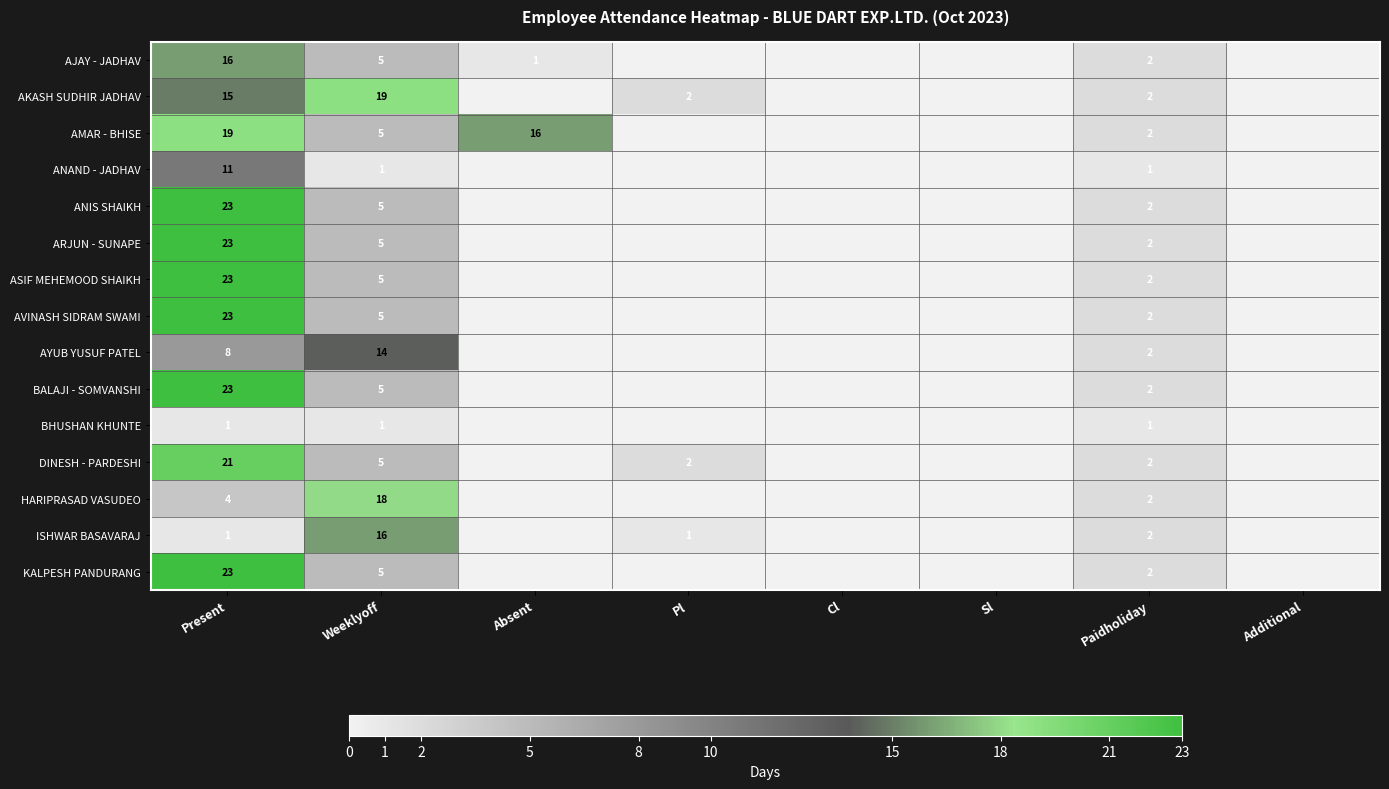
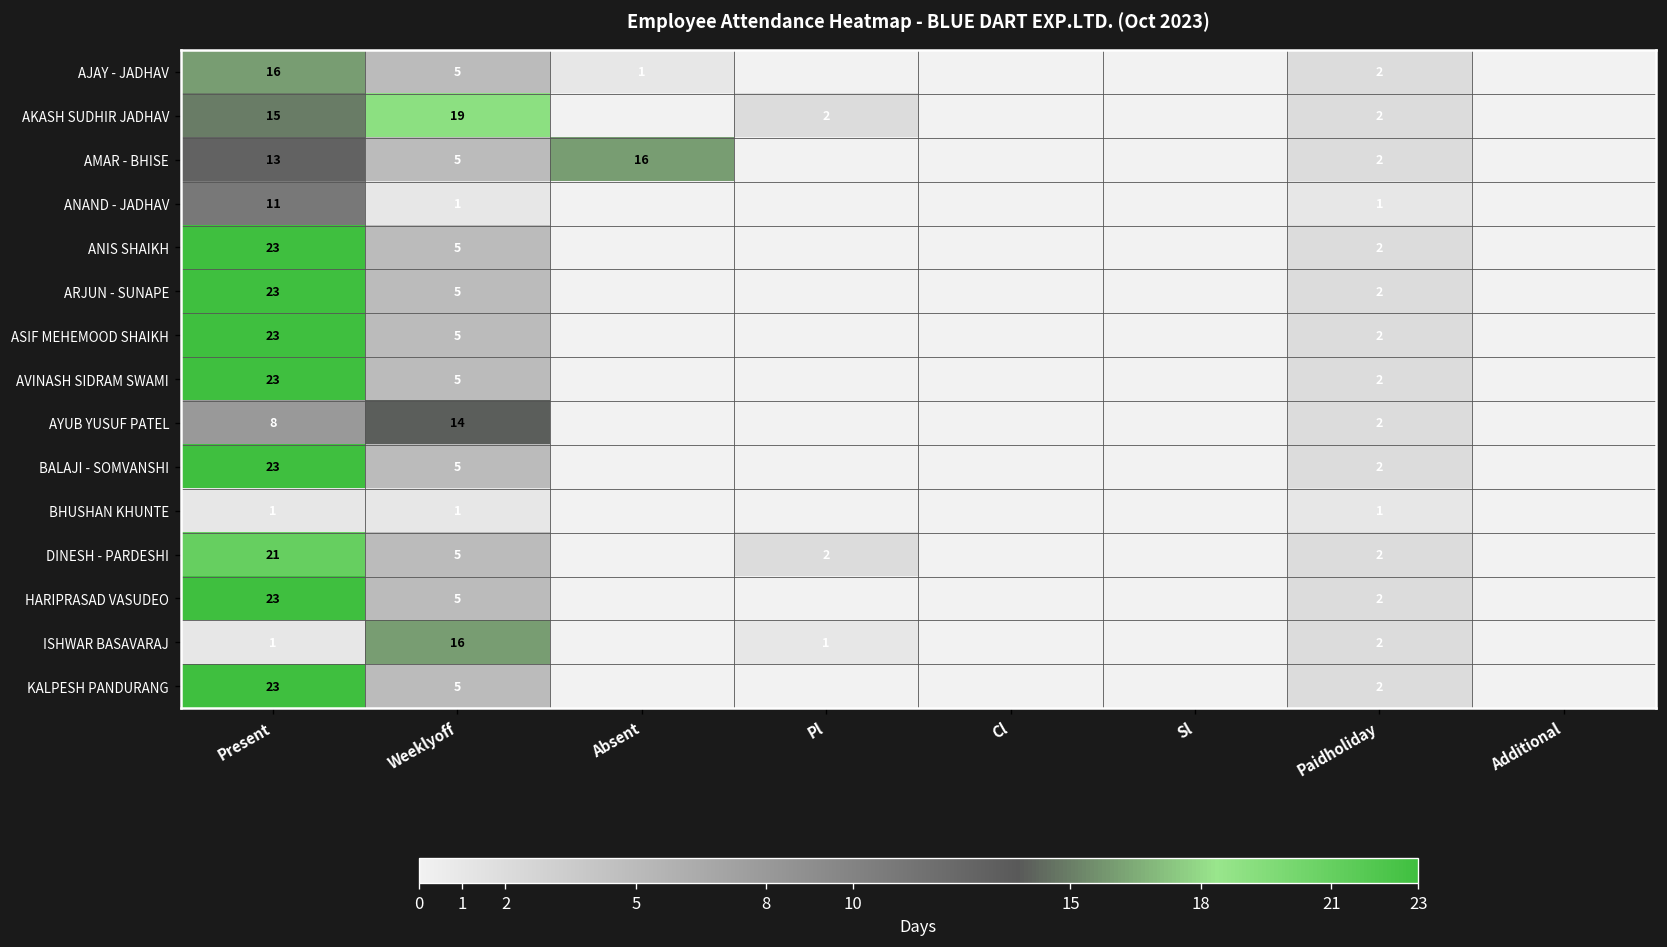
  {
    "AJAY - JADHAV": {
      "Present": 16,
      "Weeklyoff": 5
    },
    "AKASH SUDHIR JADHAV": {
      "Present": 15,
      "Weeklyoff": 19
    },
    "AMAR - BHISE": {
-     "Present": 19,
+     "Present": 13,
      "Weeklyoff": 5,
      "Absent": 16
    },
    "ANAND - JADHAV": {
      "Present": 11
    },
    "ANIS SHAIKH": {
      "Present": 23,
      "Weeklyoff": 5
    },
    "ARJUN - SUNAPE": {
      "Present": 23,
      "Weeklyoff": 5
    },
    "ASIF MEHEMOOD SHAIKH": {
      "Present": 23,
      "Weeklyoff": 5
    },
    "AVINASH SIDRAM SWAMI": {
      "Present": 23,
      "Weeklyoff": 5
    },
    "AYUB YUSUF PATEL": {
      "Present": 8,
      "Weeklyoff": 14
    },
    "BALAJI - SOMVANSHI": {
      "Present": 23,
      "Weeklyoff": 5
    },
    "DINESH - PARDESHI": {
      "Present": 21,
      "Weeklyoff": 5
    },
    "HARIPRASAD VASUDEO": {
-     "Present": 4,
-     "Weeklyoff": 18
+     "Present": 23,
+     "Weeklyoff": 5
    },
    "ISHWAR BASAVARAJ": {
      "Weeklyoff": 16
    },
    "KALPESH PANDURANG": {
      "Present": 23,
      "Weeklyoff": 5
    }
  }
